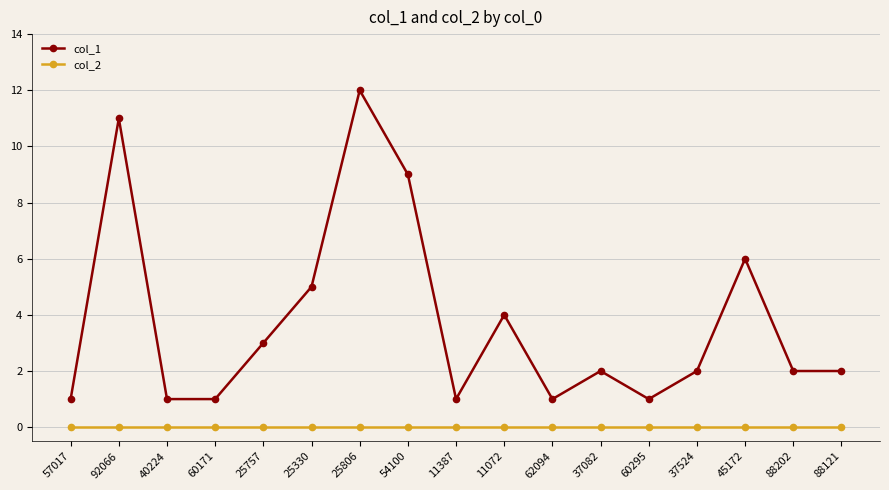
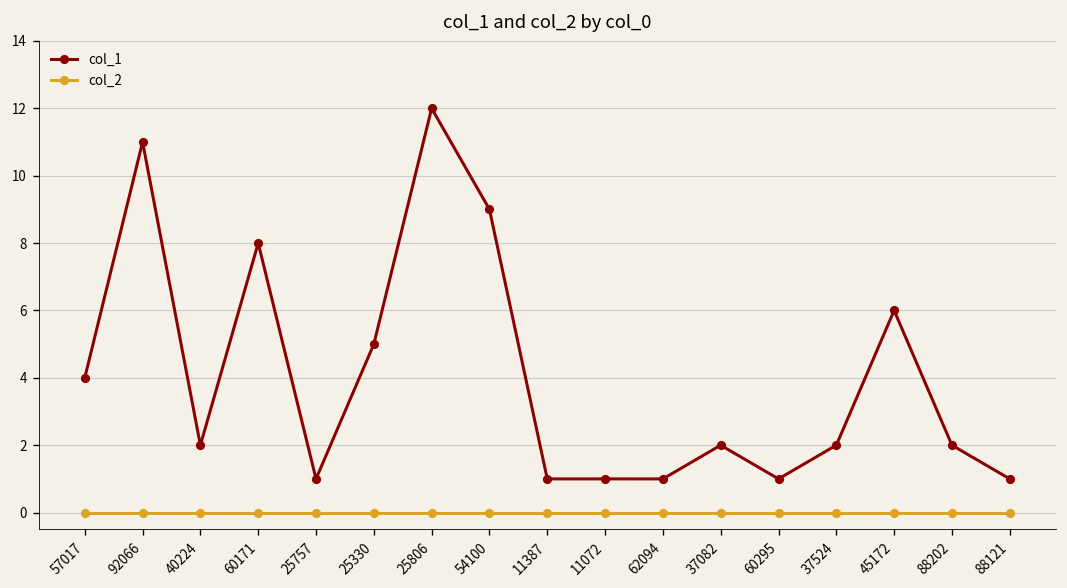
  {
    "col_1": {
-     "57017": 1,
+     "57017": 4,
      "92066": 11,
-     "40224": 1,
-     "60171": 1,
-     "25757": 3,
+     "40224": 2,
+     "60171": 8,
+     "25757": 1,
      "25330": 5,
      "25806": 12,
      "54100": 9,
      "11387": 1,
-     "11072": 4,
+     "11072": 1,
      "62094": 1,
      "37082": 2,
      "60295": 1,
      "37524": 2,
      "45172": 6,
      "88202": 2,
-     "88121": 2
+     "88121": 1
    },
    "col_2": {
      "57017": 0,
      "92066": 0,
      "40224": 0,
      "60171": 0,
      "25757": 0,
      "25330": 0,
      "25806": 0,
      "54100": 0,
      "11387": 0,
      "11072": 0,
      "62094": 0,
      "37082": 0,
      "60295": 0,
      "37524": 0,
      "45172": 0,
      "88202": 0,
      "88121": 0
    }
  }
